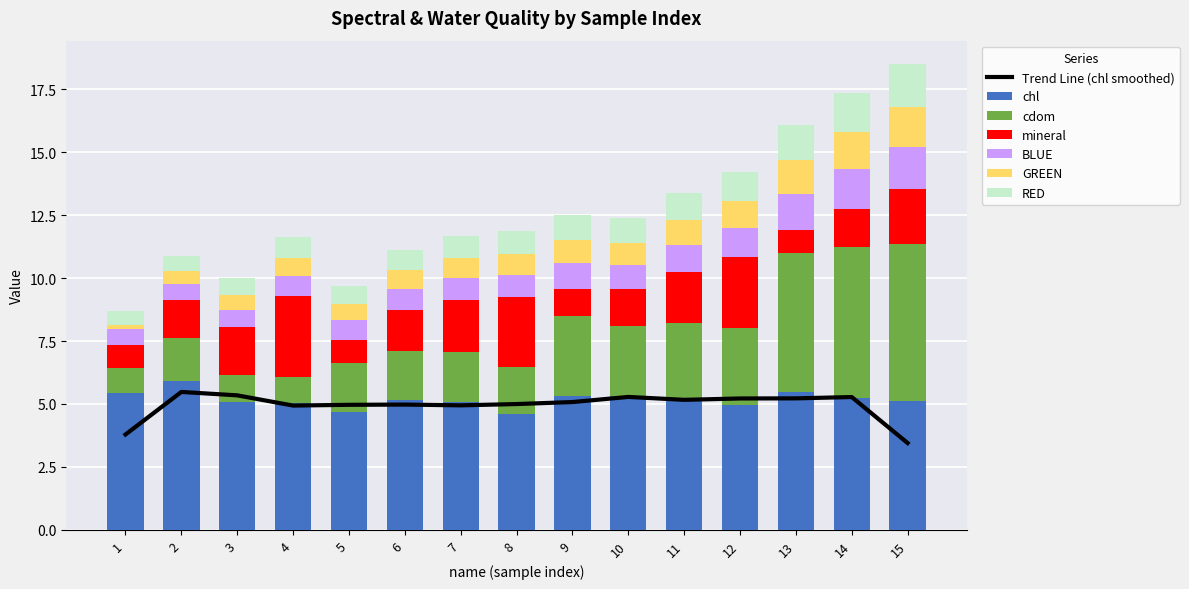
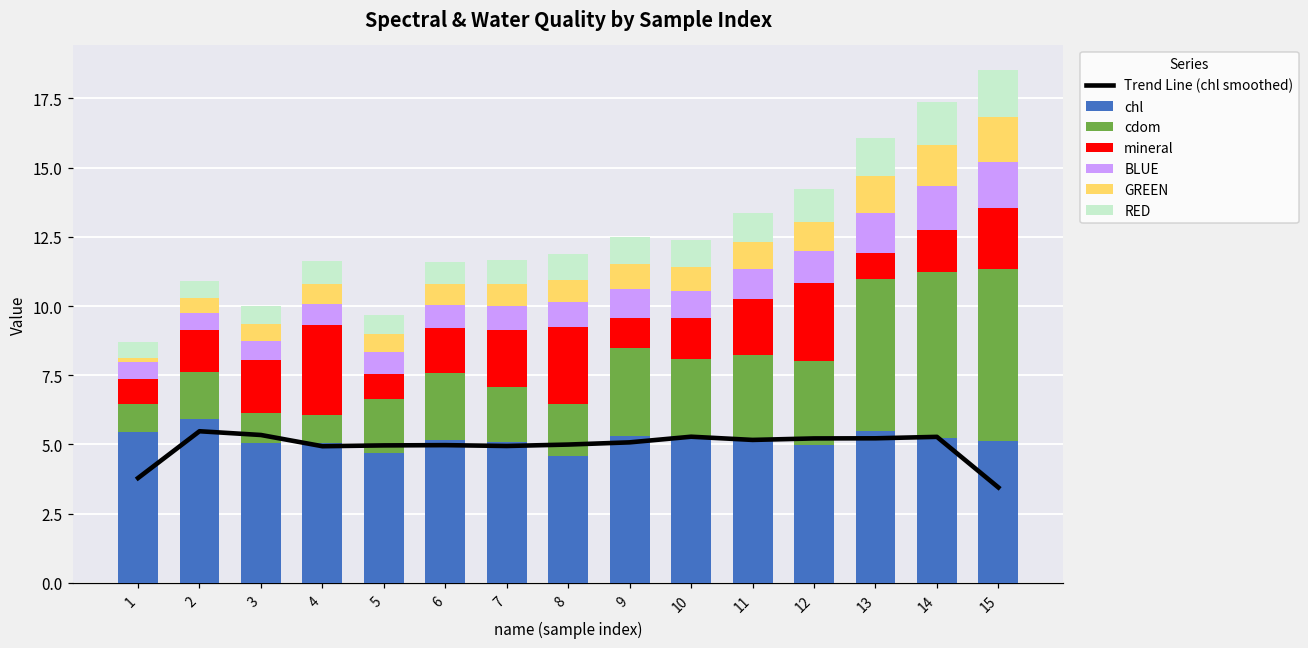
  {
    "chl": {
      "1": 5.5,
      "2": 5.9,
      "3": 5.1,
      "4": 5.1,
      "5": 4.7,
      "6": 5.2,
      "7": 5.1,
      "8": 4.6,
      "9": 5.3,
      "10": 5.3,
      "11": 5.2,
      "12": 5.0,
      "13": 5.5,
      "14": 5.2,
      "15": 5.1
    },
    "Trend Line (chl smoothed)": {
      "1": 3.8,
      "2": 5.5,
      "3": 5.3,
      "4": 4.9,
      "5": 5.0,
      "6": 5.0,
      "7": 4.9,
      "8": 5.0,
      "9": 5.1,
      "10": 5.3,
      "11": 5.2,
      "12": 5.2,
      "13": 5.2,
      "14": 5.3,
      "15": 3.4
    },
    "cdom": {
      "1": 1.0,
      "2": 1.7,
      "3": 1.1,
      "4": 1.0,
      "5": 1.9,
-     "6": 2.0,
+     "6": 2.4,
      "7": 2.0,
      "8": 1.9,
      "9": 3.2,
      "10": 2.8,
      "11": 3.0,
      "12": 3.0,
      "13": 5.5,
      "14": 6.0,
      "15": 6.2
    },
    "mineral": {
      "1": 0.9,
      "2": 1.5,
      "3": 1.9,
      "4": 3.2,
      "5": 0.9,
      "6": 1.6,
      "7": 2.1,
      "8": 2.8,
      "9": 1.1,
      "10": 1.5,
      "11": 2.0,
      "12": 2.8,
      "13": 0.9,
      "14": 1.5,
      "15": 2.2
    },
    "BLUE": {
      "1": 0.6,
      "2": 0.6,
      "3": 0.7,
      "4": 0.8,
      "5": 0.8,
      "6": 0.8,
      "7": 0.9,
      "8": 0.9,
      "9": 1.0,
      "10": 1.0,
      "11": 1.1,
      "12": 1.1,
      "13": 1.4,
      "14": 1.6,
      "15": 1.7
    },
    "GREEN": {
      "1": 0.2,
      "2": 0.5,
      "3": 0.6,
      "4": 0.7,
      "5": 0.6,
      "6": 0.7,
      "7": 0.8,
      "8": 0.8,
      "9": 0.9,
      "10": 0.9,
      "11": 1.0,
      "12": 1.1,
      "13": 1.3,
      "14": 1.5,
      "15": 1.6
    },
    "RED": {
      "1": 0.6,
      "2": 0.6,
      "3": 0.7,
      "4": 0.8,
      "5": 0.7,
      "6": 0.8,
      "7": 0.9,
      "8": 0.9,
      "9": 1.0,
      "10": 1.0,
      "11": 1.1,
      "12": 1.2,
      "13": 1.4,
      "14": 1.6,
      "15": 1.7
    }
  }
